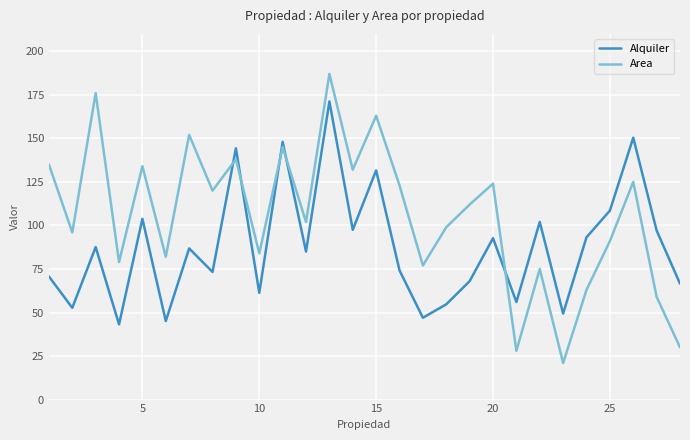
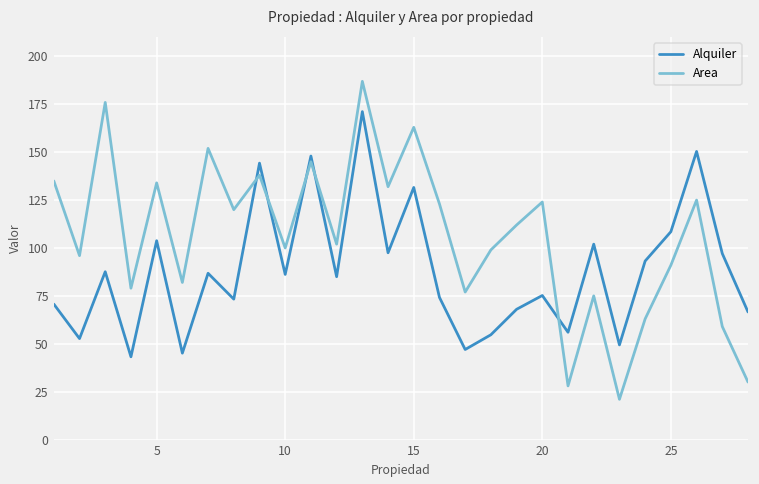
  {
    "Alquiler": {
      "5": 104,
-     "10": 61,
+     "10": 86,
      "15": 132,
-     "20": 93,
+     "20": 75,
      "25": 109
    },
    "Area": {
      "5": 134,
-     "10": 84,
+     "10": 100,
      "15": 163,
      "20": 124,
      "25": 91
    }
  }
